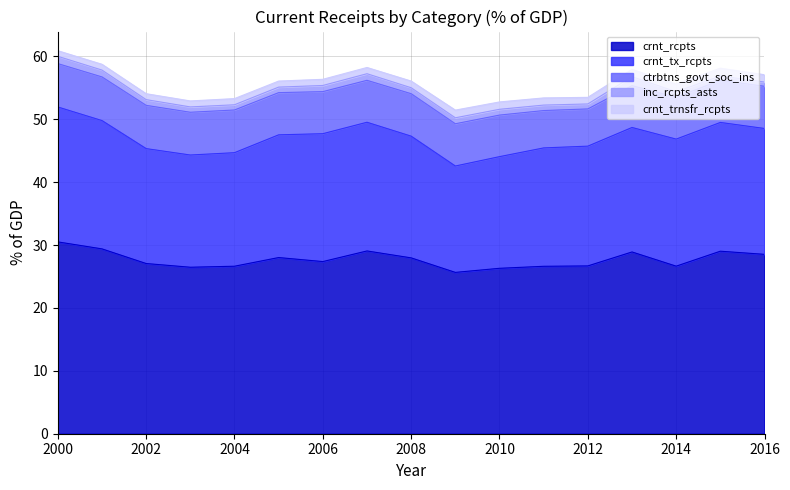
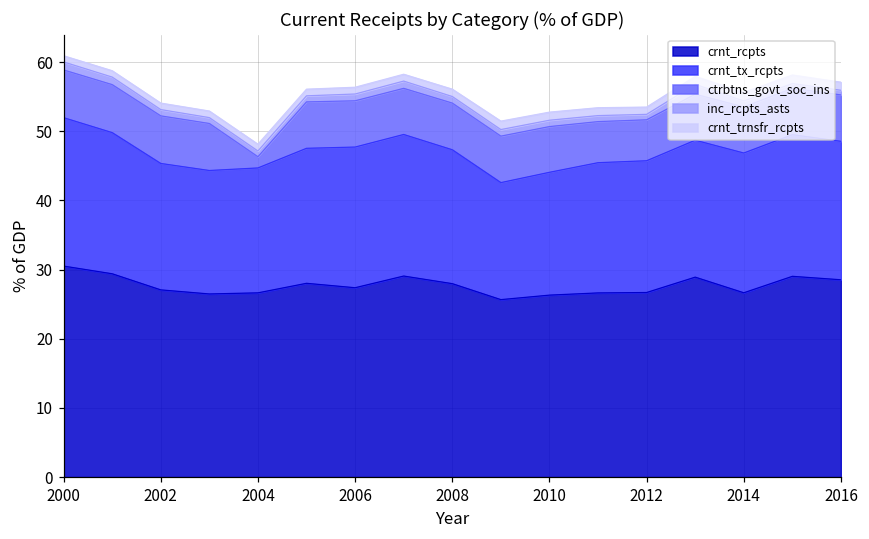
  {
    "crnt_rcpts": {
      "2000": 31,
      "2002": 27,
      "2004": 27,
      "2006": 27,
      "2008": 28,
      "2010": 26,
      "2012": 27,
      "2014": 27,
      "2016": 29
    },
    "crnt_tx_rcpts": {
      "2000": 21,
      "2002": 18,
      "2004": 18,
      "2006": 20,
      "2008": 19,
      "2010": 18,
      "2012": 19,
      "2014": 20,
      "2016": 20
    },
    "ctrbtns_govt_soc_ins": {
      "2000": 7,
      "2002": 7,
-     "2004": 7,
+     "2004": 2,
      "2006": 7,
      "2008": 7,
      "2010": 7,
      "2012": 6,
      "2016": 7
    },
    "inc_rcpts_asts": {
      "2000": 1,
      "2002": 1,
      "2004": 1,
      "2006": 1,
      "2008": 1,
      "2010": 1,
      "2012": 1,
      "2016": 1
    },
    "crnt_trnsfr_rcpts": {
      "2000": 1,
      "2002": 1,
      "2004": 1,
      "2006": 1,
      "2008": 1,
      "2010": 1,
      "2012": 1,
      "2016": 1
    }
  }
